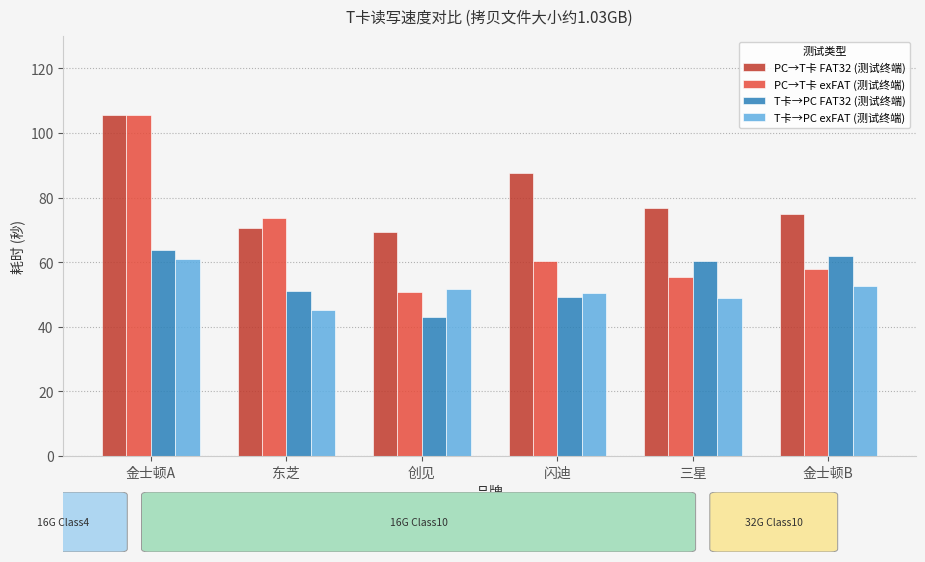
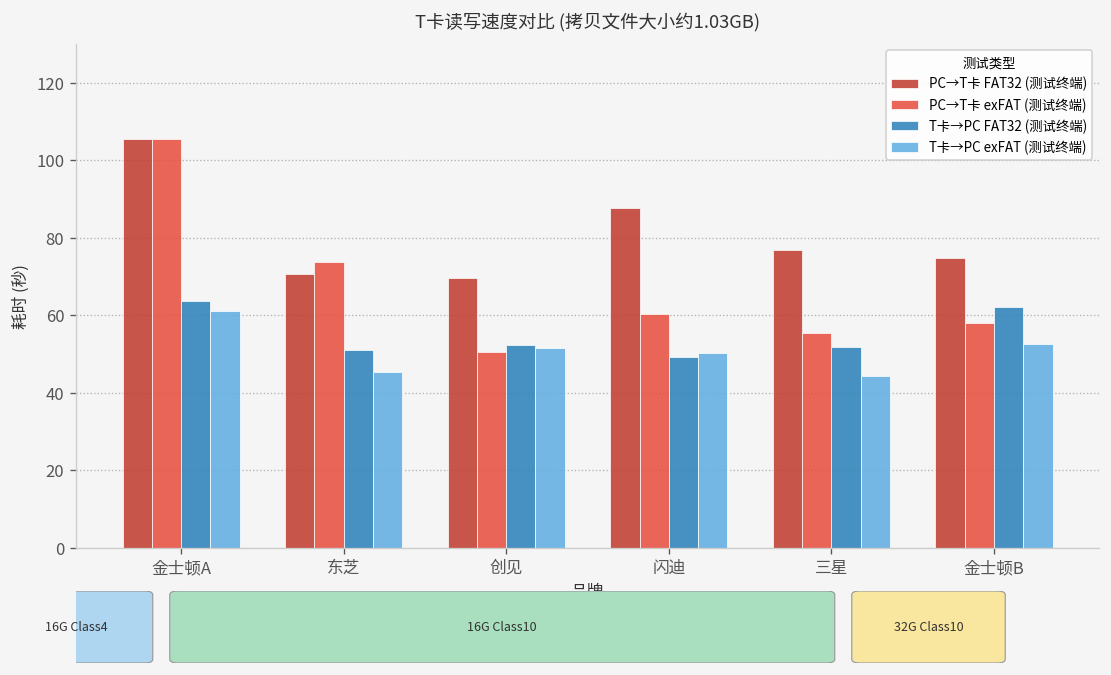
  {
    "T卡→PC FAT32 (测试终端)": {
      "金士顿A": 64,
      "东芝": 51,
-     "创见": 43,
+     "创见": 52,
      "闪迪": 49,
-     "三星": 60,
+     "三星": 52,
      "金士顿B": 62
    },
    "T卡→PC exFAT (测试终端)": {
      "金士顿A": 61,
      "东芝": 45,
      "创见": 52,
      "闪迪": 50,
-     "三星": 49,
+     "三星": 44,
      "金士顿B": 53
    }
  }
